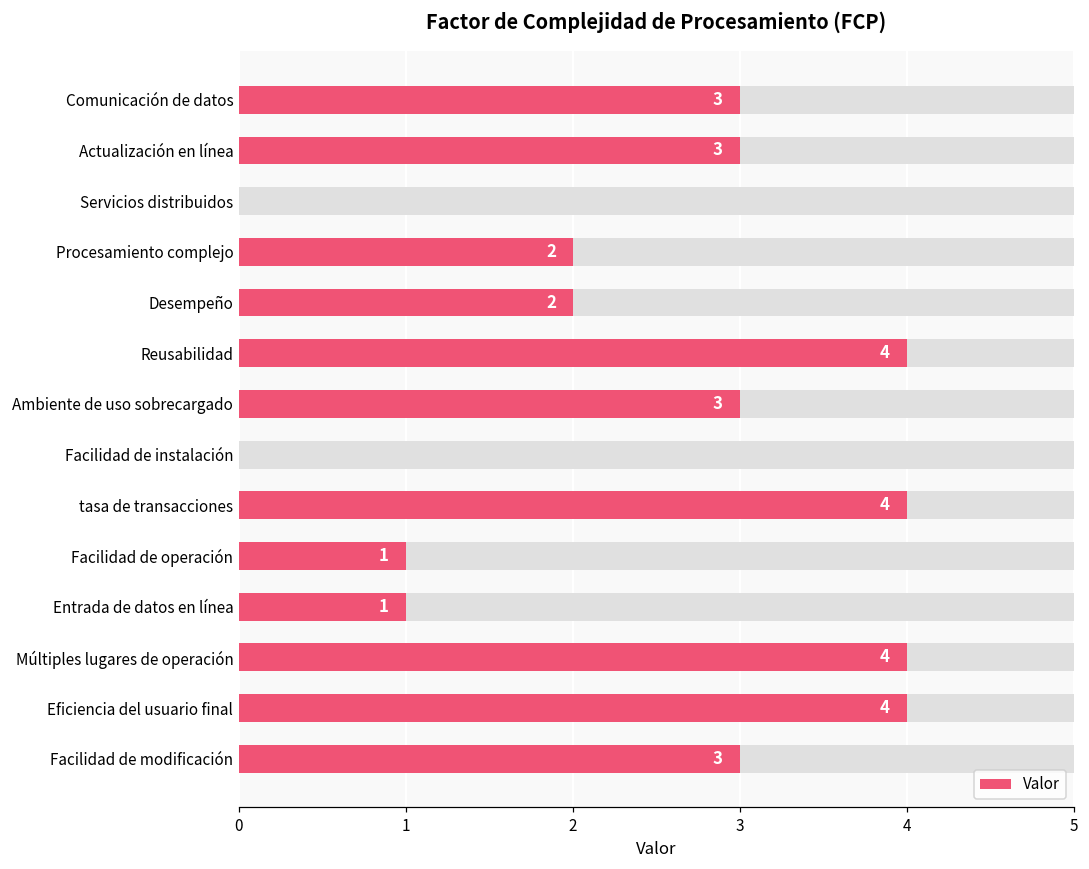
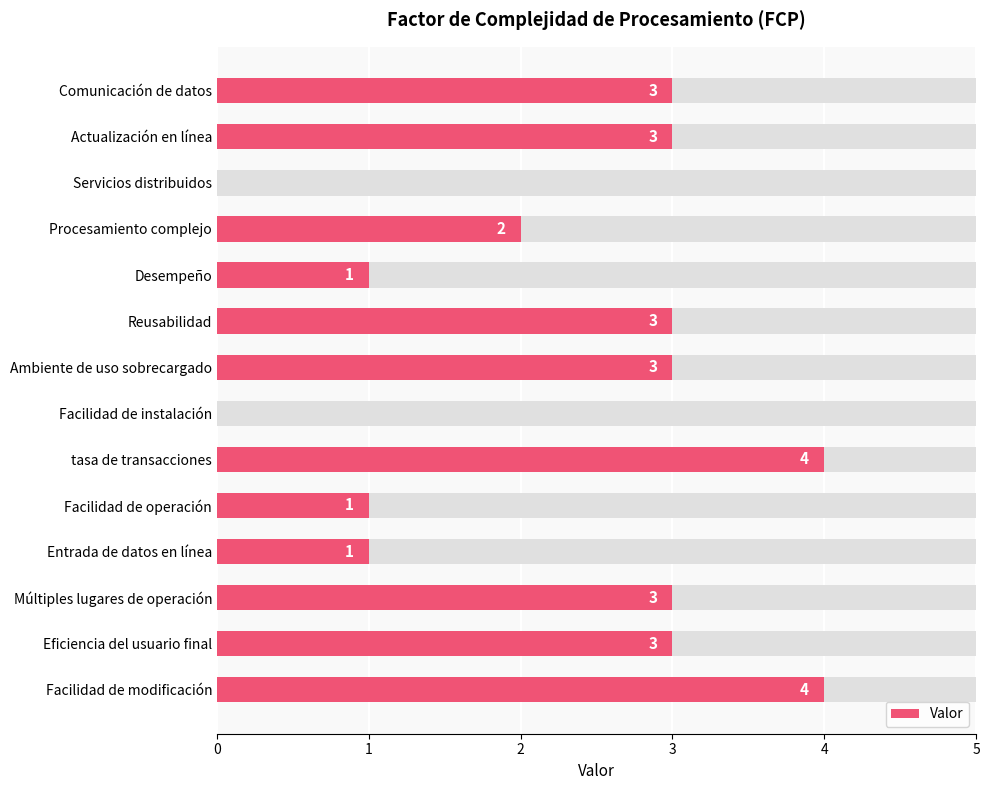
  {
    "Valor": {
-     "Desempeño": 2,
-     "Reusabilidad": 4,
-     "Múltiples lugares de operación": 4,
-     "Eficiencia del usuario final": 4,
-     "Facilidad de modificación": 3
+     "Desempeño": 1,
+     "Reusabilidad": 3,
+     "Múltiples lugares de operación": 3,
+     "Eficiencia del usuario final": 3,
+     "Facilidad de modificación": 4
    }
  }
